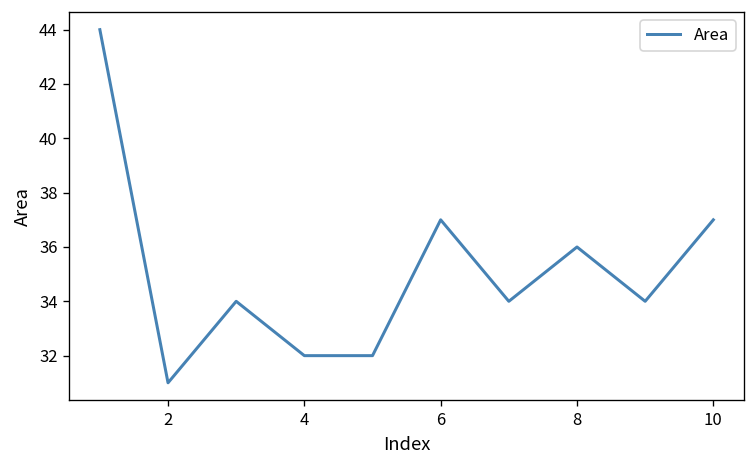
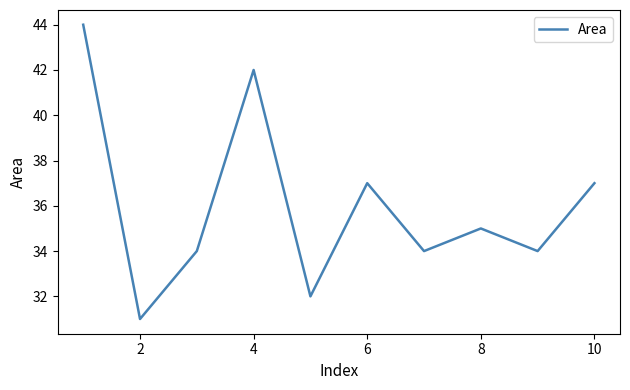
  {
    "2": 31,
-   "4": 32,
+   "4": 42,
    "6": 37,
-   "8": 36,
+   "8": 35,
    "10": 37
  }
